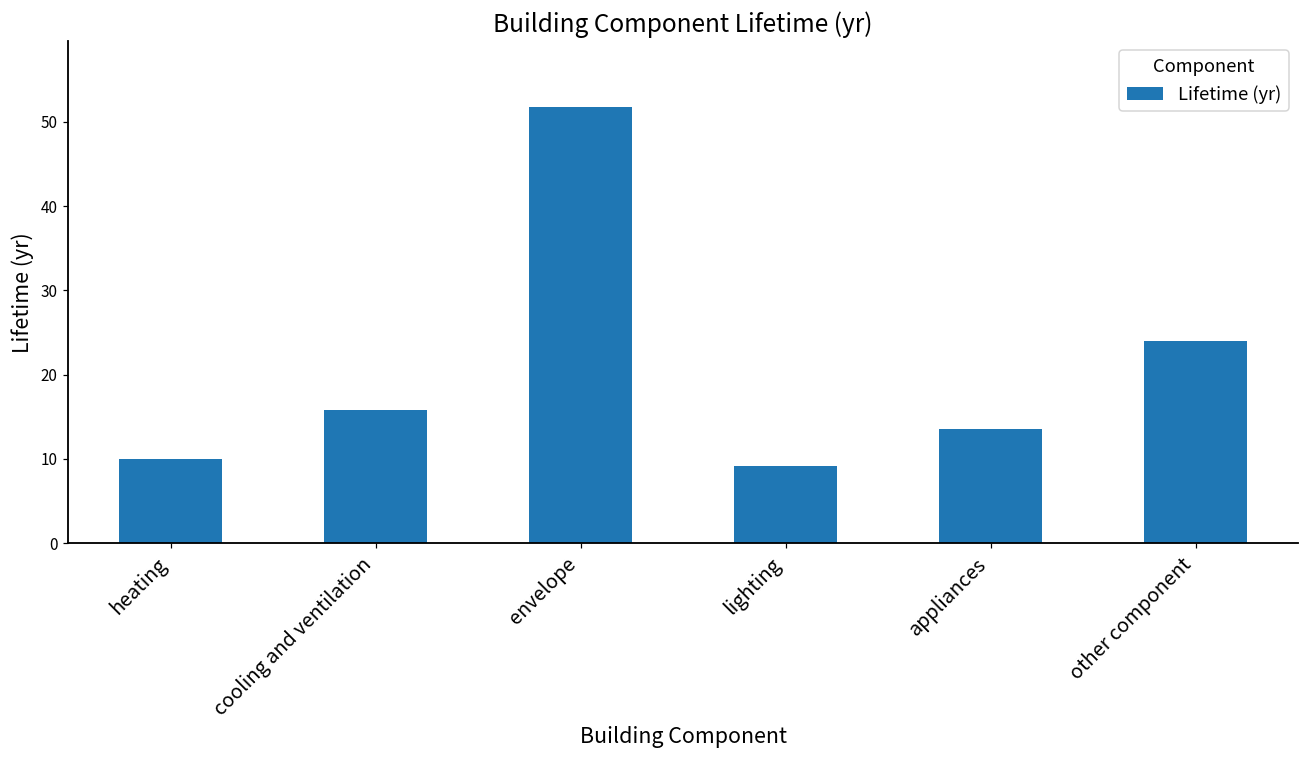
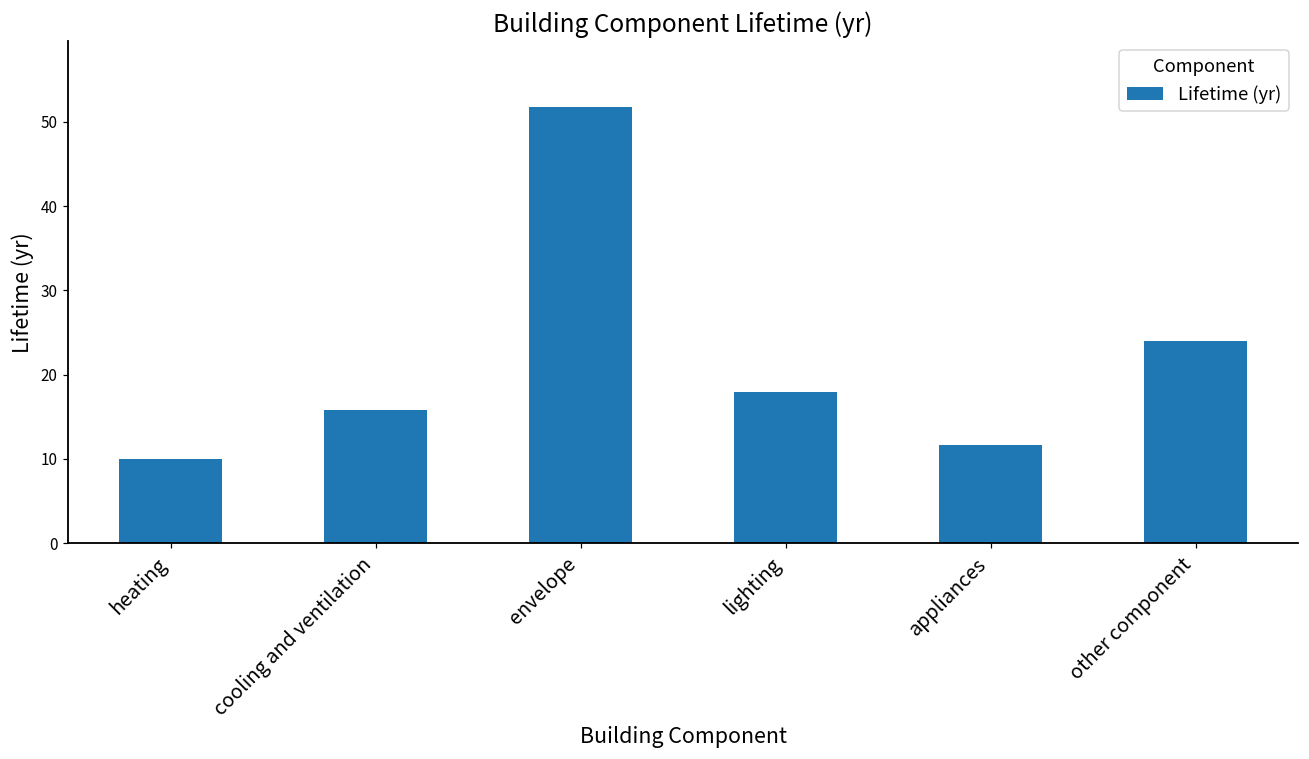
  {
    "heating": 10,
    "cooling and ventilation": 16,
    "envelope": 52,
-   "lighting": 9,
-   "appliances": 14,
+   "lighting": 18,
+   "appliances": 12,
    "other component": 24
  }
